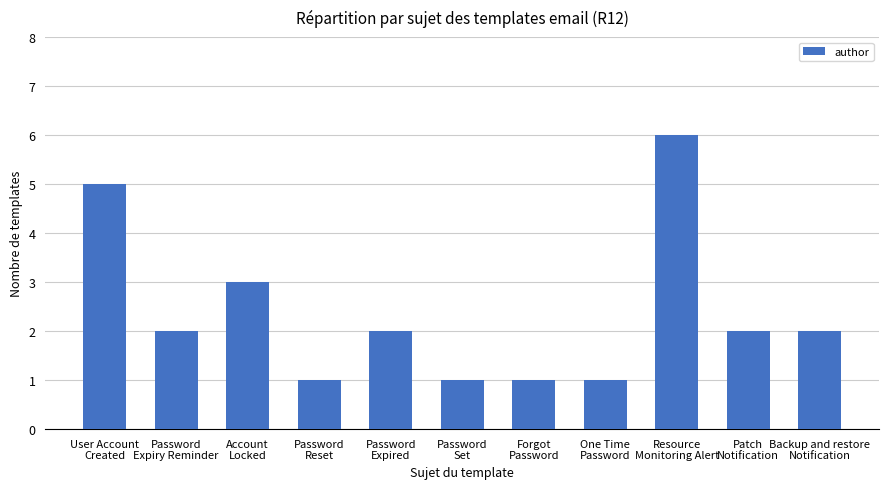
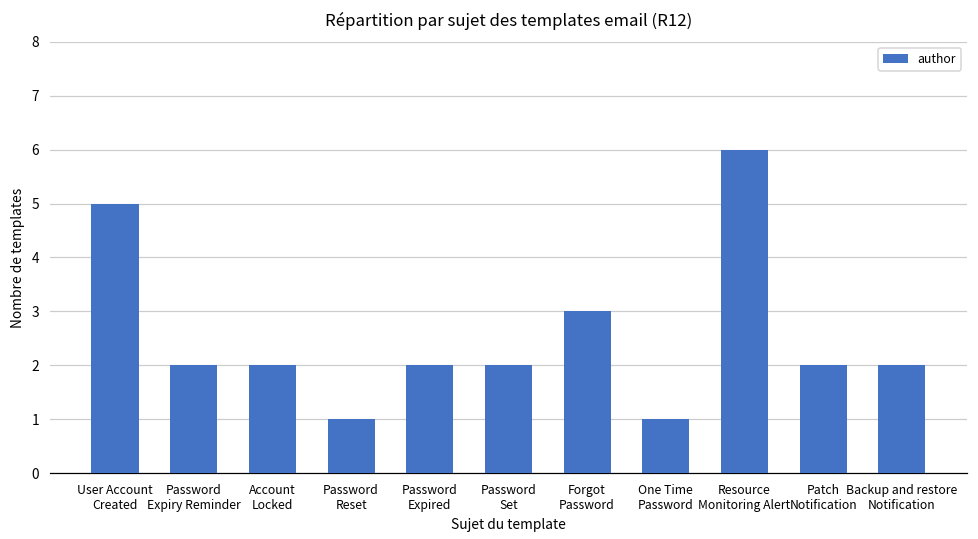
  {
    "User Account Created": 5,
    "Password Expiry Reminder": 2,
-   "Account Locked": 3,
+   "Account Locked": 2,
    "Password Reset": 1,
    "Password Expired": 2,
-   "Password Set": 1,
-   "Forgot Password": 1,
+   "Password Set": 2,
+   "Forgot Password": 3,
    "One Time Password": 1,
    "Resource Monitoring Alert": 6,
    "Backup and restore Notification": 2
  }
